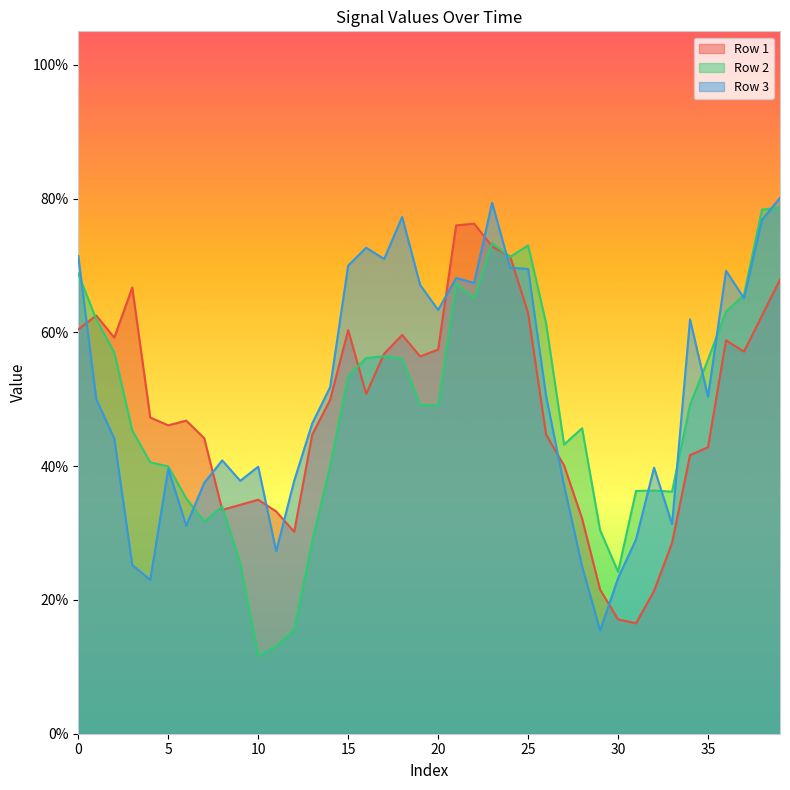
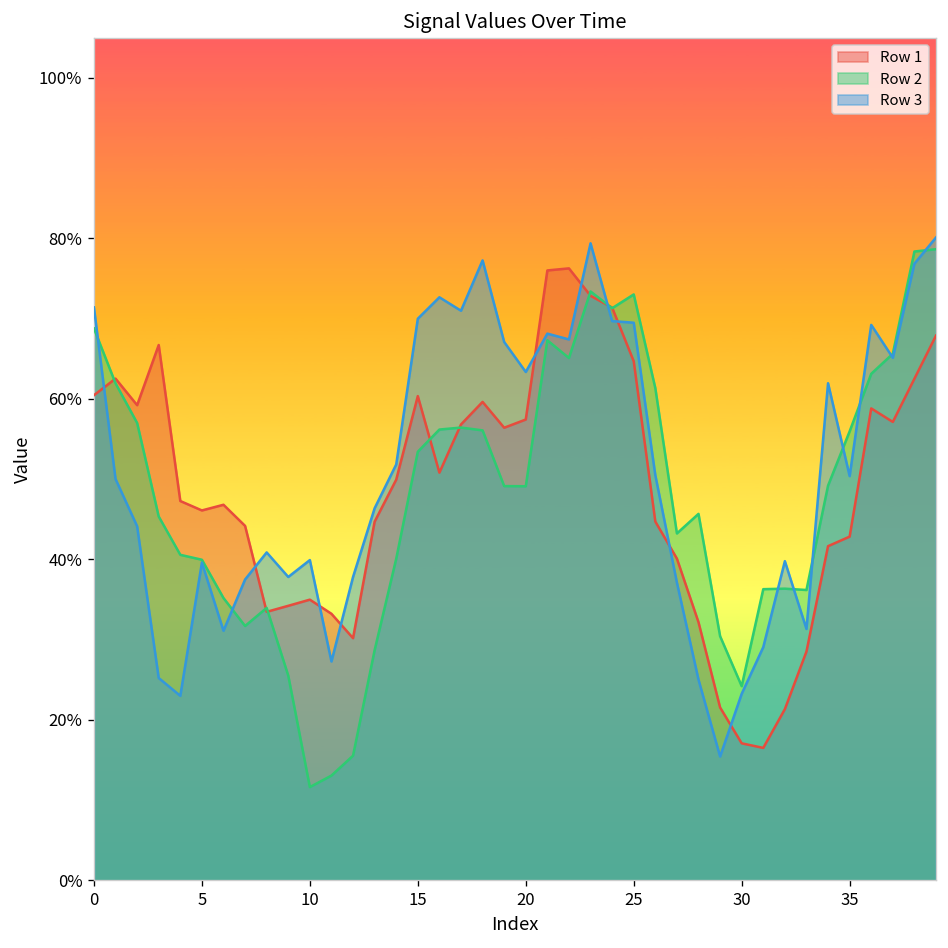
  {
    "Row 1": {
      "0": "60%",
      "5": "46%",
      "10": "35%",
      "15": "60%",
      "20": "57%",
-     "25": "63%",
+     "25": "65%",
      "30": "17%",
      "35": "43%"
    },
    "Row 2": {
      "0": "69%",
      "10": "12%",
      "15": "53%",
      "20": "49%",
      "25": "73%",
      "30": "24%",
      "35": "56%"
    },
    "Row 3": {
      "0": "71%",
      "10": "40%",
      "15": "70%",
      "20": "63%",
      "25": "69%",
      "30": "23%",
      "35": "50%"
    }
  }
